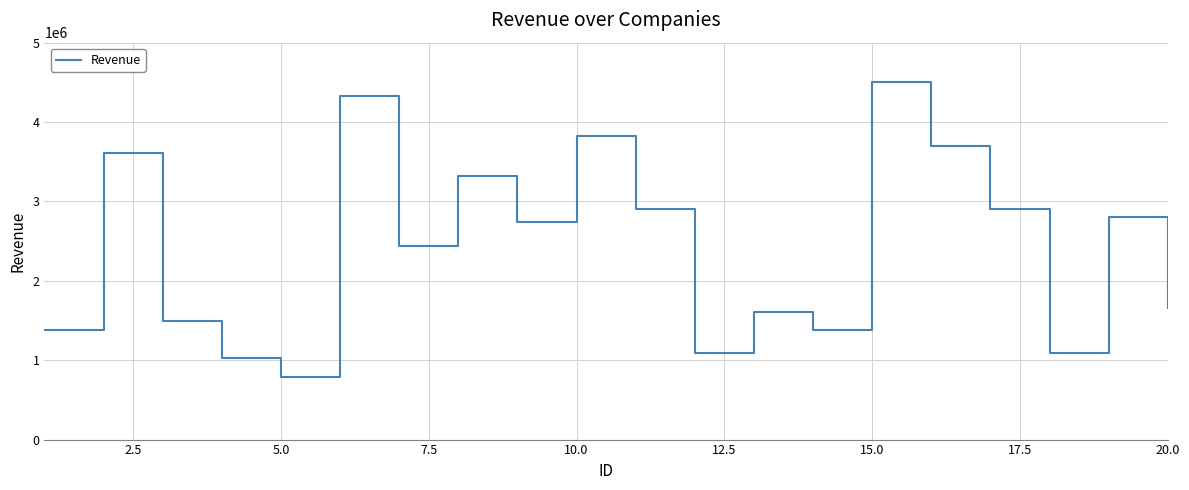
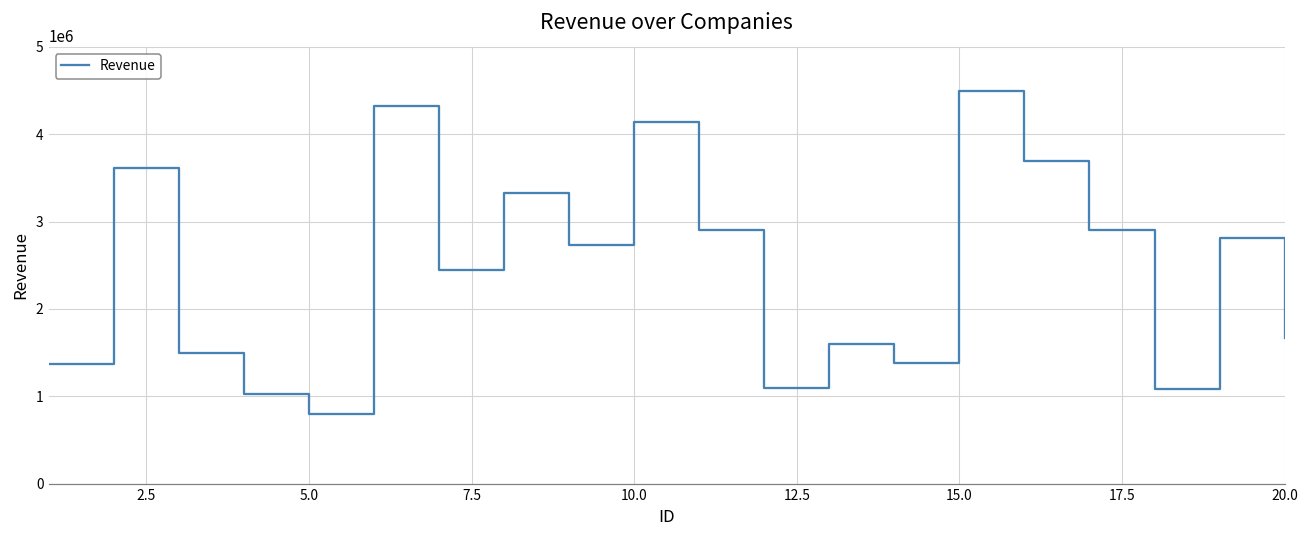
  {
    "5.0": 800000,
-   "10.0": 3800000,
+   "10.0": 4100000,
    "15.0": 4500000,
    "20.0": 1700000
  }
